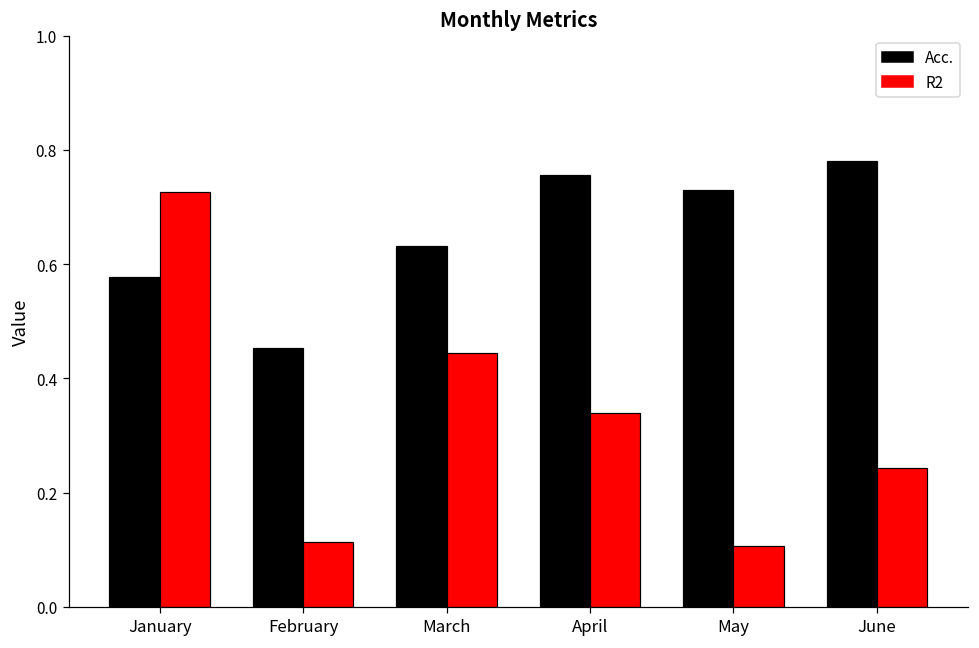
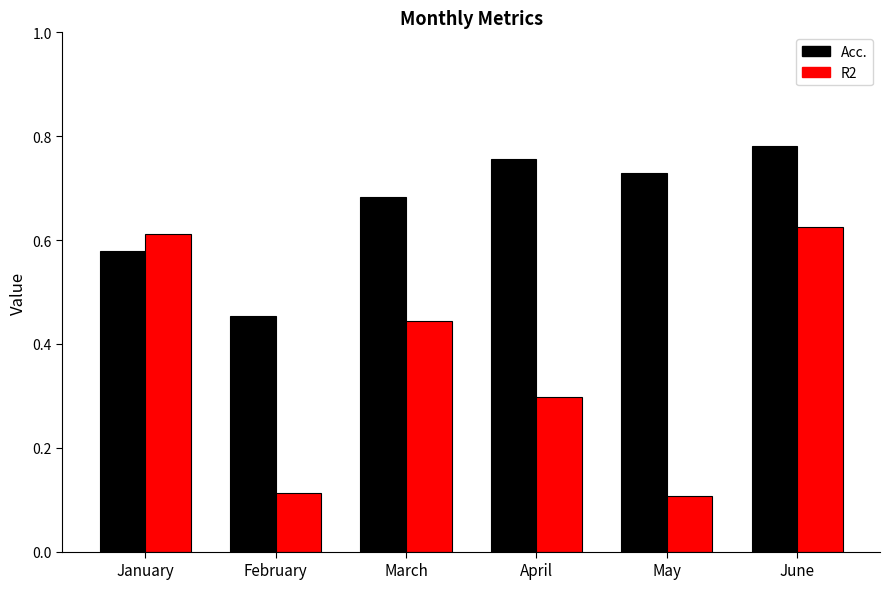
  {
    "Acc.": {
      "January": 0.58,
      "February": 0.45,
-     "March": 0.63,
+     "March": 0.68,
      "April": 0.76,
      "May": 0.73,
      "June": 0.78
    },
    "R2": {
-     "January": 0.73,
+     "January": 0.61,
      "February": 0.11,
      "March": 0.44,
-     "April": 0.34,
+     "April": 0.30,
      "May": 0.11,
-     "June": 0.24
+     "June": 0.62
    }
  }
